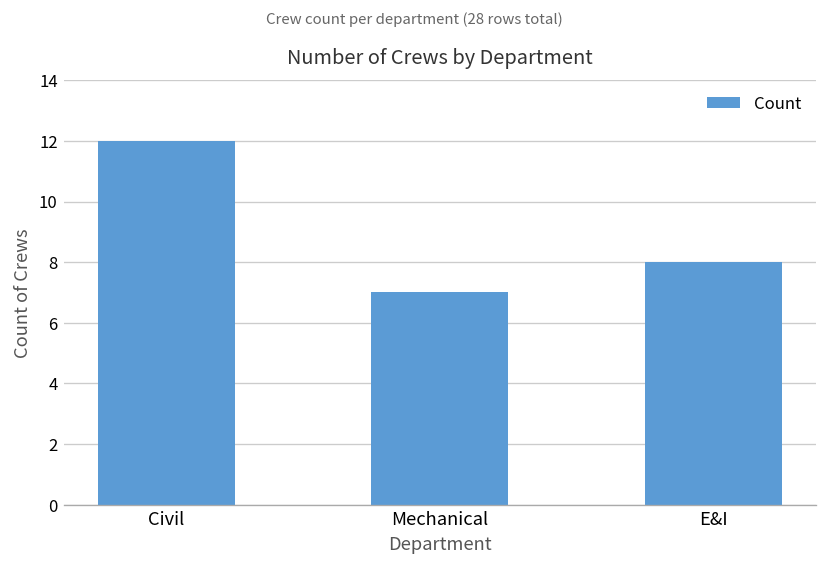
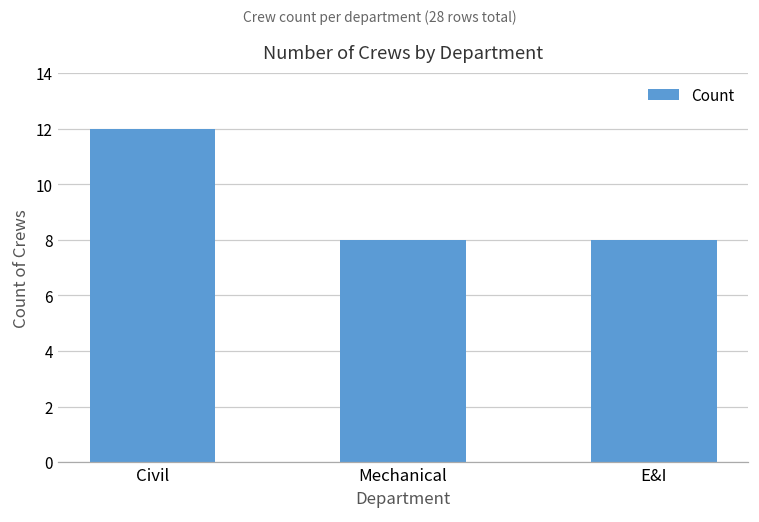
  {
    "Civil": 12,
-   "Mechanical": 7,
+   "Mechanical": 8,
    "E&I": 8
  }
